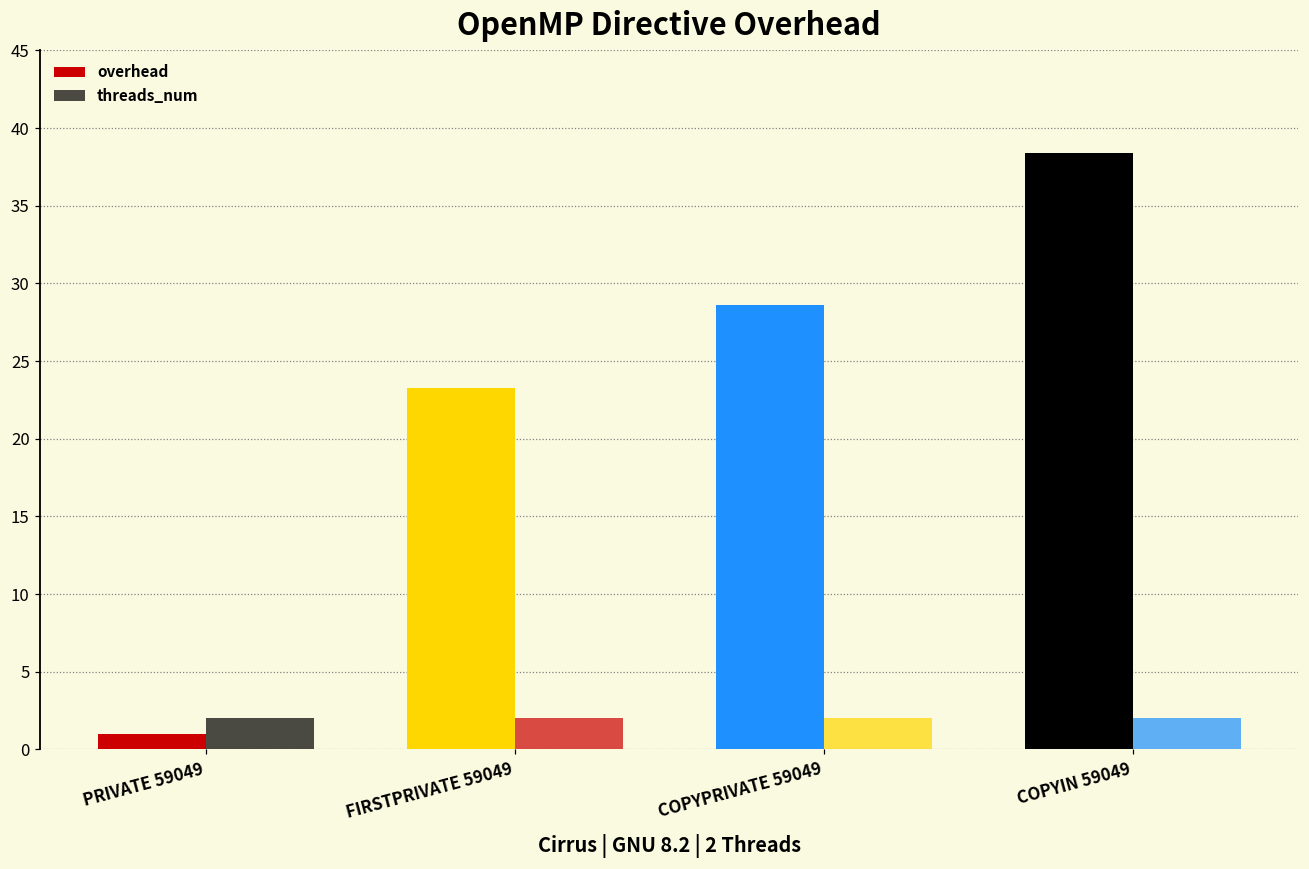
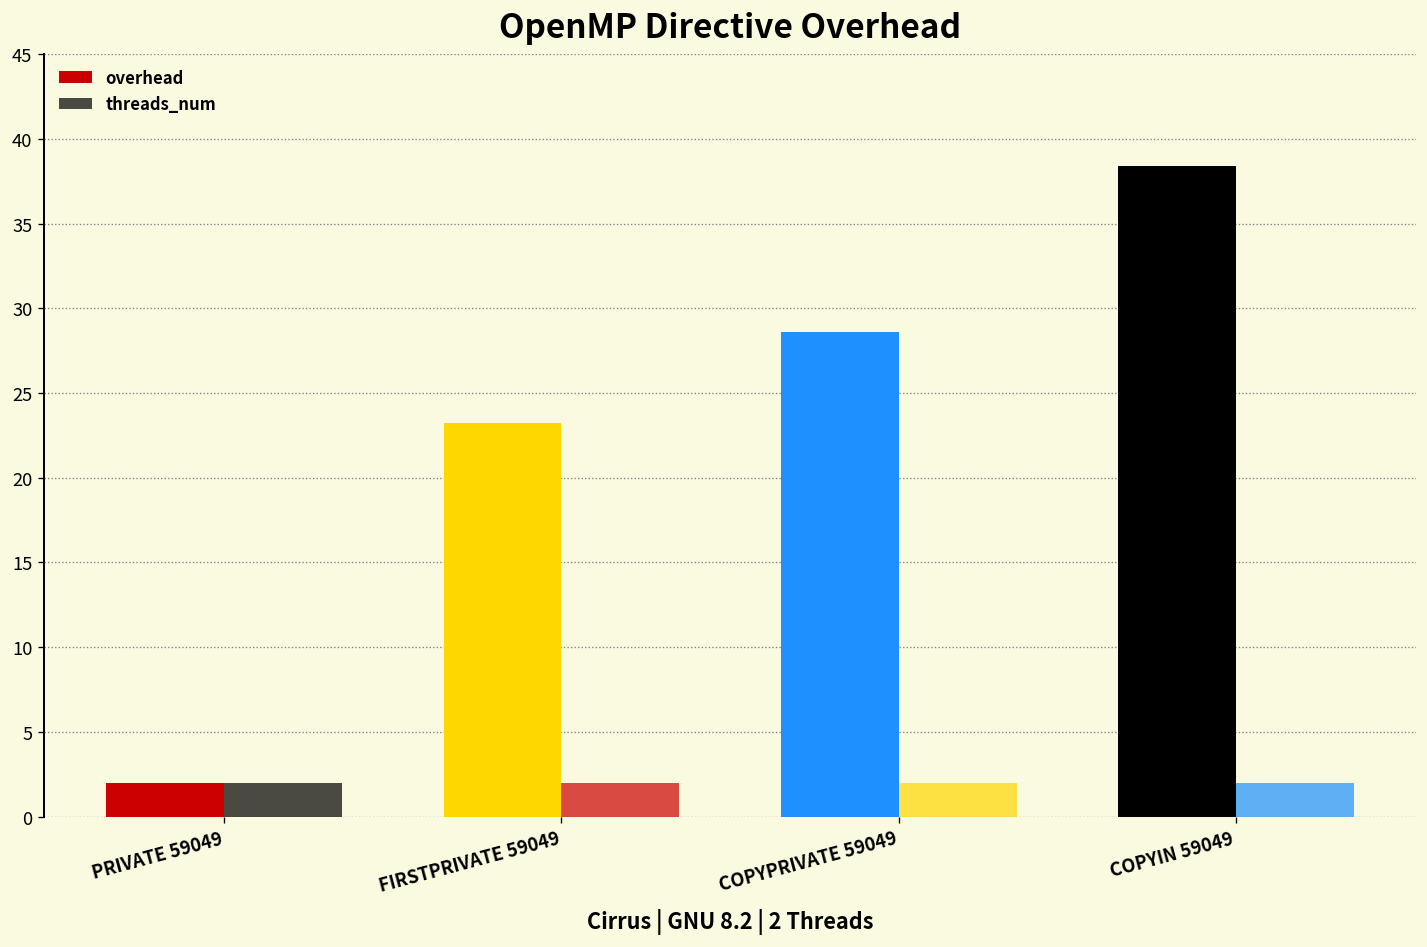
  {
    "overhead": {
-     "PRIVATE 59049": 1.0,
+     "PRIVATE 59049": 2.0,
      "FIRSTPRIVATE 59049": 23.2,
      "COPYPRIVATE 59049": 28.6,
      "COPYIN 59049": 38.4
    },
    "threads_num": {
      "PRIVATE 59049": 2.0,
      "FIRSTPRIVATE 59049": 2.0,
      "COPYPRIVATE 59049": 2.0,
      "COPYIN 59049": 2.0
    }
  }
